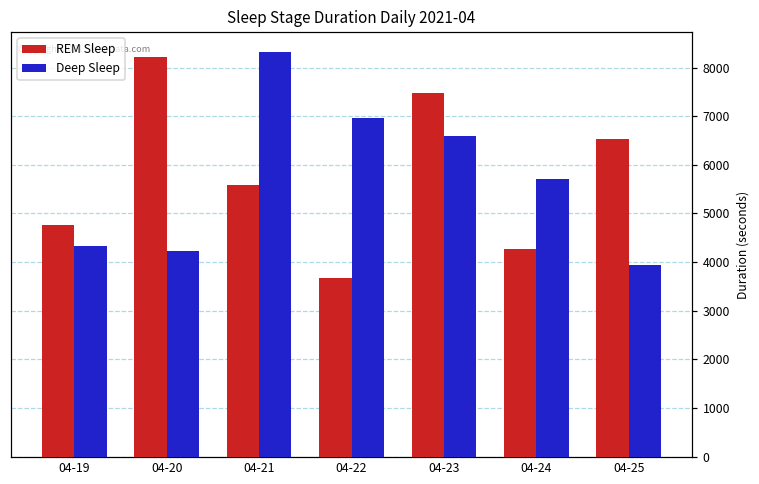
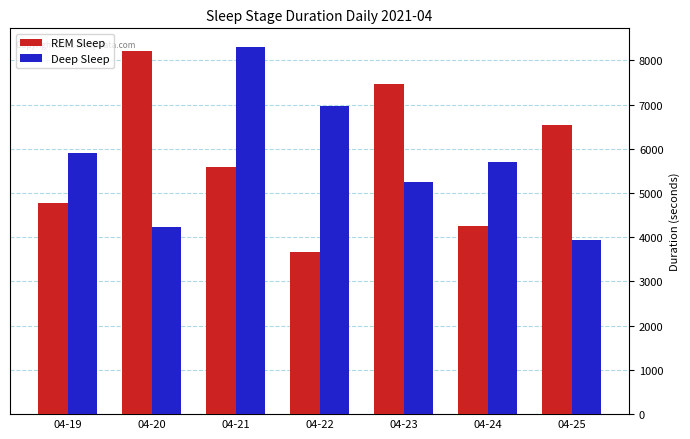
  {
    "REM Sleep": {
      "04-19": 4800,
      "04-21": 5600,
      "04-22": 3700,
      "04-23": 7500,
      "04-24": 4300,
      "04-25": 6500
    },
    "Deep Sleep": {
-     "04-19": 4300,
+     "04-19": 5900,
      "04-20": 4200,
      "04-21": 8300,
      "04-22": 7000,
-     "04-23": 6600,
+     "04-23": 5300,
      "04-24": 5700,
      "04-25": 3900
    }
  }
